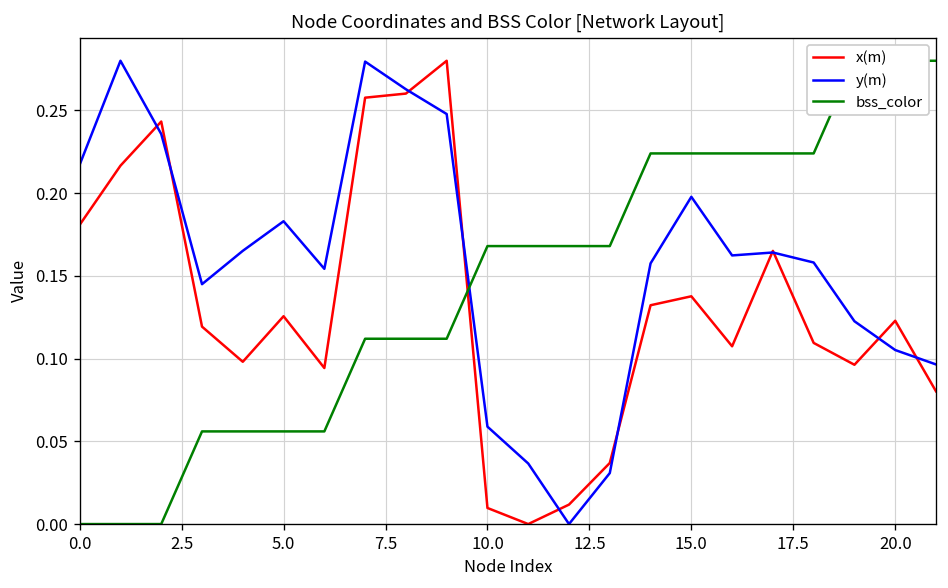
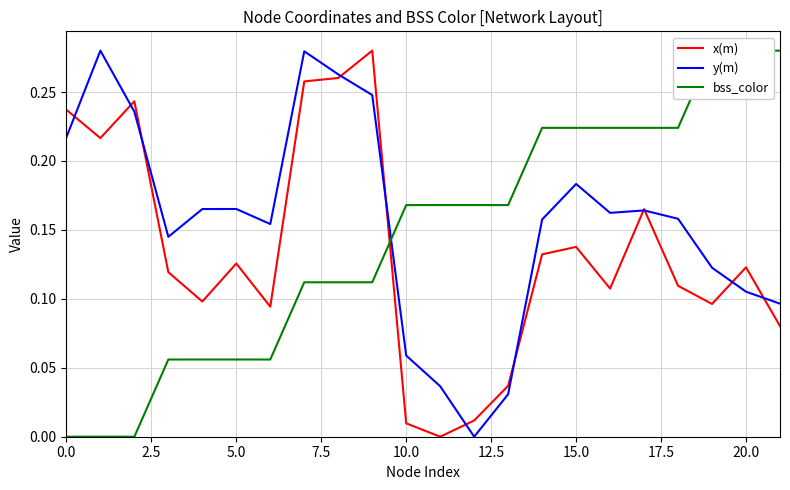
  {
    "x(m)": {
-     "0.0": 0.181,
+     "0.0": 0.237,
      "5.0": 0.126,
      "10.0": 0.010,
      "15.0": 0.138,
      "20.0": 0.123
    },
    "y(m)": {
      "0.0": 0.217,
-     "5.0": 0.183,
+     "5.0": 0.165,
      "10.0": 0.059,
-     "15.0": 0.198,
+     "15.0": 0.183,
      "20.0": 0.105
    },
    "bss_color": {
      "0.0": 0.000,
      "5.0": 0.056,
      "10.0": 0.168,
      "15.0": 0.224
    }
  }
